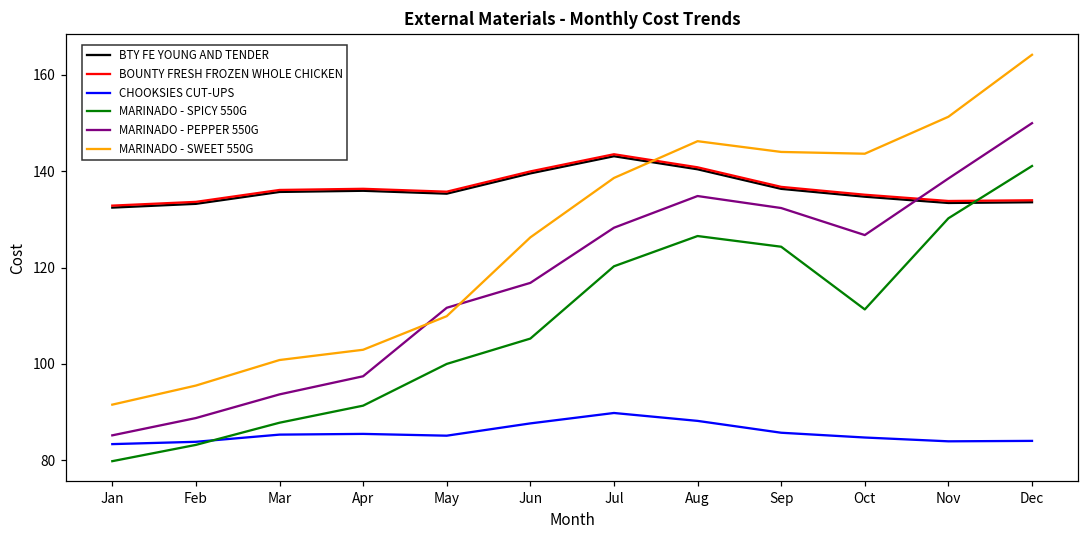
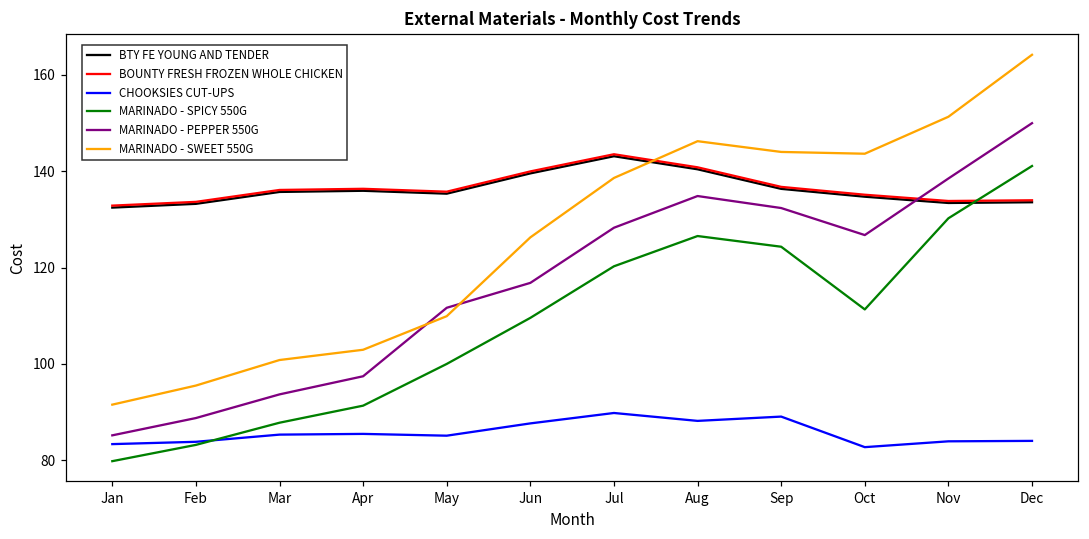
  {
    "CHOOKSIES CUT-UPS": {
      "Jan": 83,
      "Feb": 84,
      "Mar": 85,
      "Apr": 85,
      "May": 85,
      "Jun": 88,
      "Jul": 90,
      "Aug": 88,
-     "Sep": 86,
-     "Oct": 85,
+     "Sep": 89,
+     "Oct": 83,
      "Nov": 84,
      "Dec": 84
    },
    "MARINADO - SPICY 550G": {
      "Jan": 80,
      "Feb": 83,
      "Mar": 88,
      "Apr": 91,
      "May": 100,
-     "Jun": 105,
+     "Jun": 110,
      "Jul": 120,
      "Aug": 127,
      "Sep": 124,
      "Oct": 111,
      "Nov": 130,
      "Dec": 141
    },
    "MARINADO - PEPPER 550G": {
      "Jan": 85,
      "Feb": 89,
      "Mar": 94,
      "Apr": 97,
      "May": 112,
      "Jun": 117,
      "Jul": 128,
      "Aug": 135,
      "Sep": 132,
      "Oct": 127,
      "Nov": 138,
      "Dec": 150
    },
    "MARINADO - SWEET 550G": {
      "Jan": 92,
      "Feb": 96,
      "Mar": 101,
      "Apr": 103,
      "May": 110,
      "Jun": 126,
      "Jul": 139,
      "Aug": 146,
      "Sep": 144,
      "Oct": 144,
      "Nov": 151,
      "Dec": 164
    }
  }
